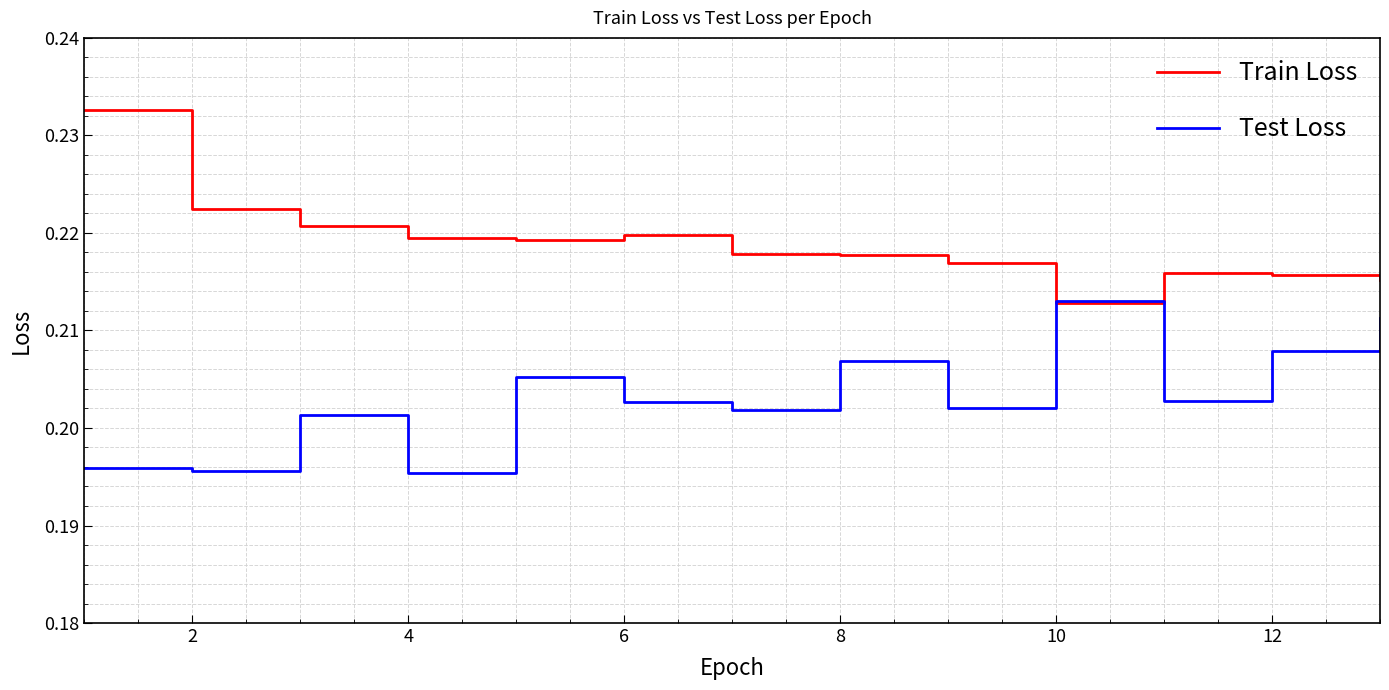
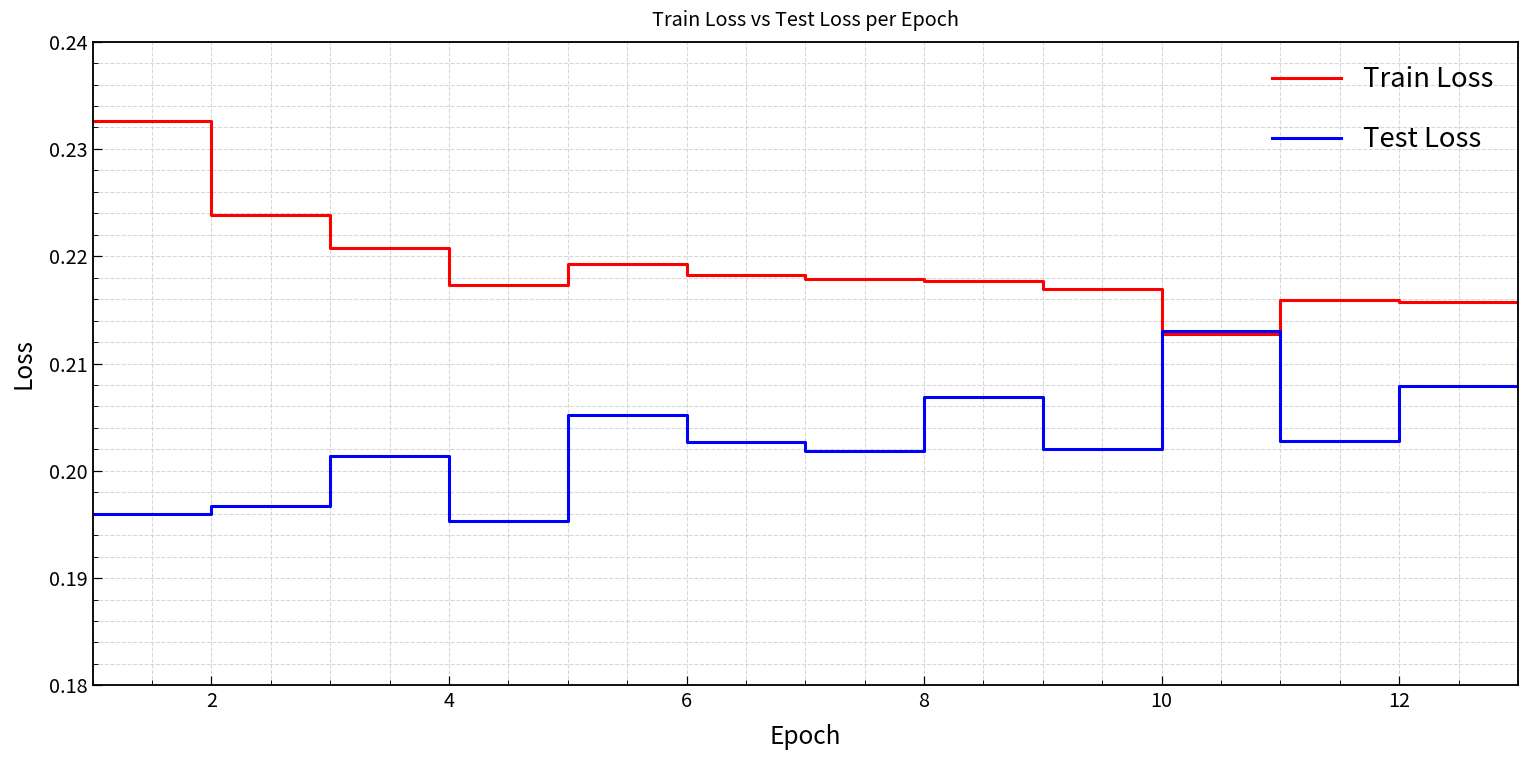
  {
    "Train Loss": {
-     "2": 0.222,
-     "4": 0.220,
-     "6": 0.220,
+     "2": 0.224,
+     "4": 0.217,
+     "6": 0.218,
      "8": 0.218,
      "12": 0.216
    },
    "Test Loss": {
-     "2": 0.196,
+     "2": 0.197,
      "4": 0.195,
      "6": 0.203,
      "8": 0.207,
      "12": 0.208
    }
  }
